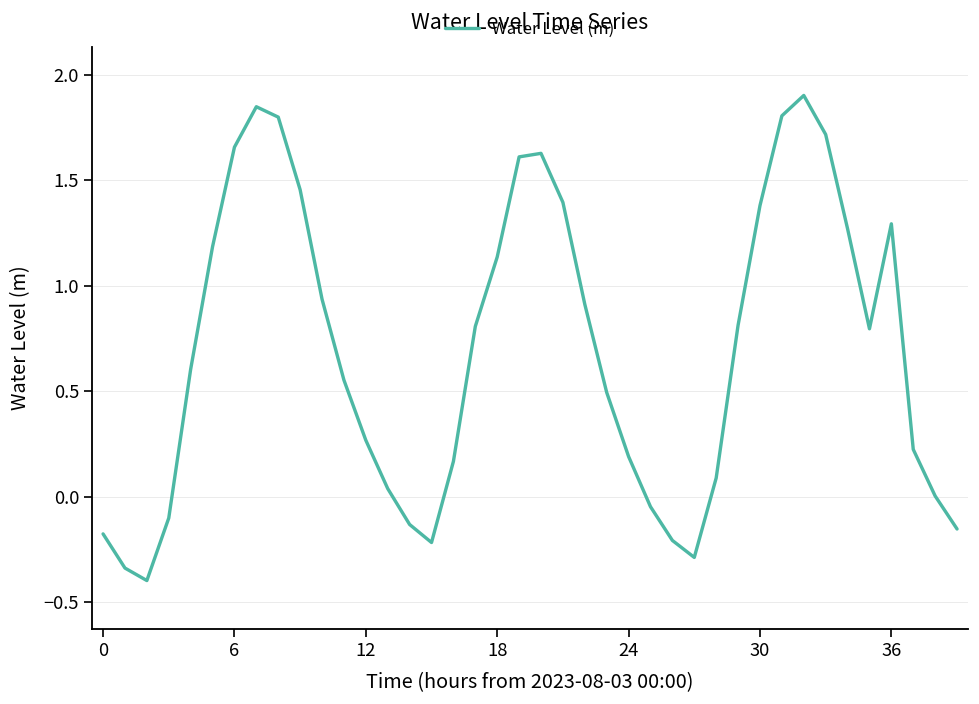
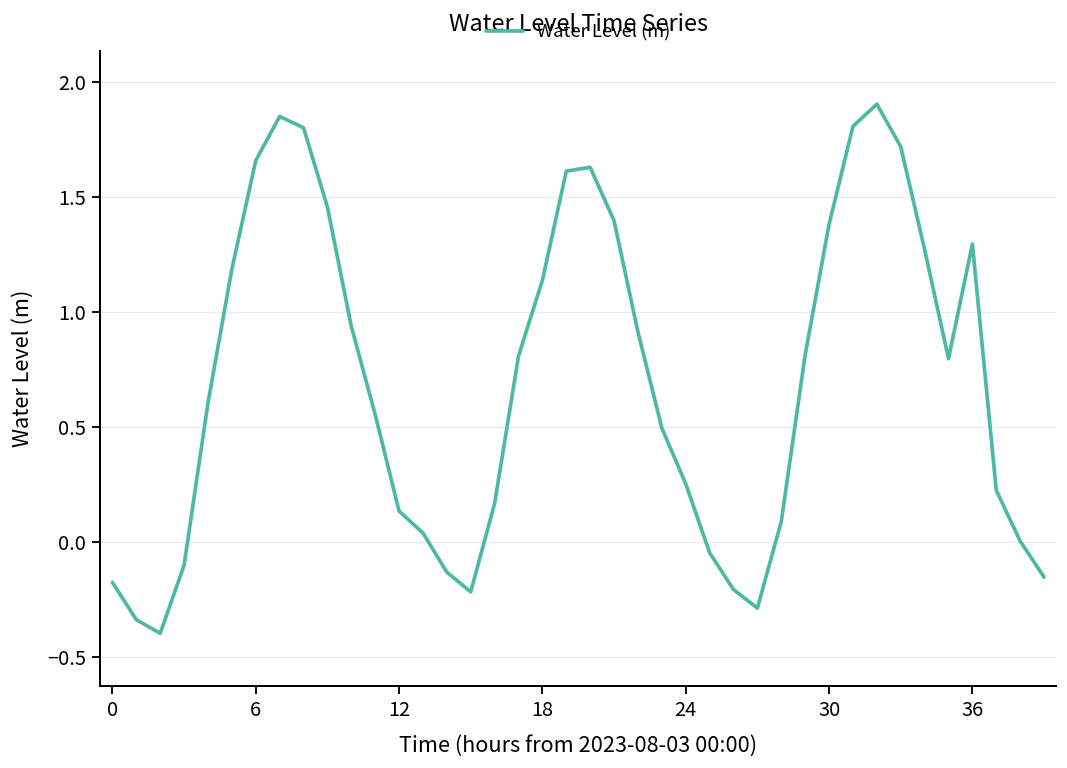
  {
    "0": -0.18,
    "6": 1.66,
-   "12": 0.27,
+   "12": 0.13,
    "18": 1.14,
-   "24": 0.19,
+   "24": 0.25,
    "30": 1.38,
    "36": 1.29
  }
